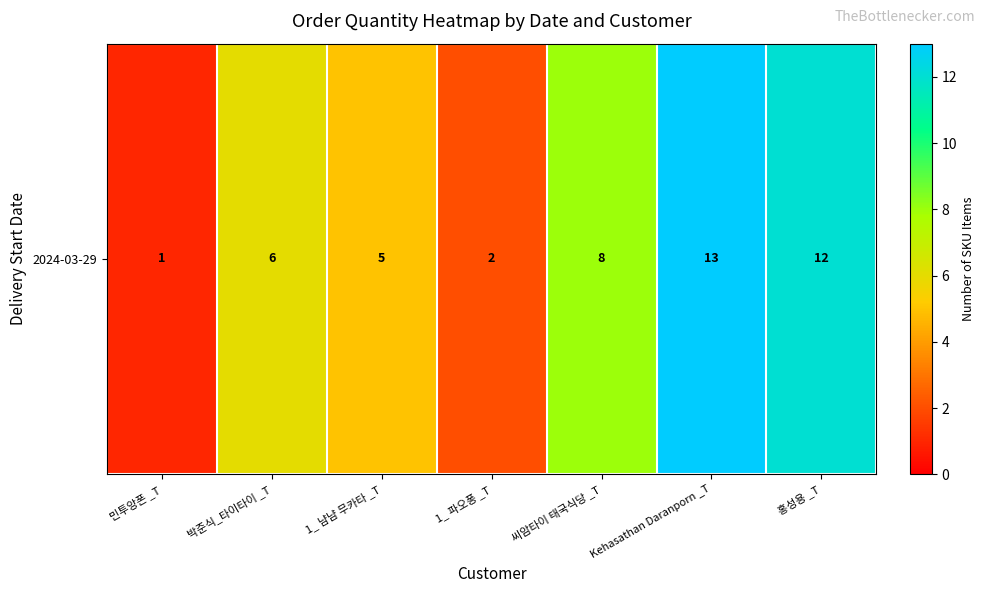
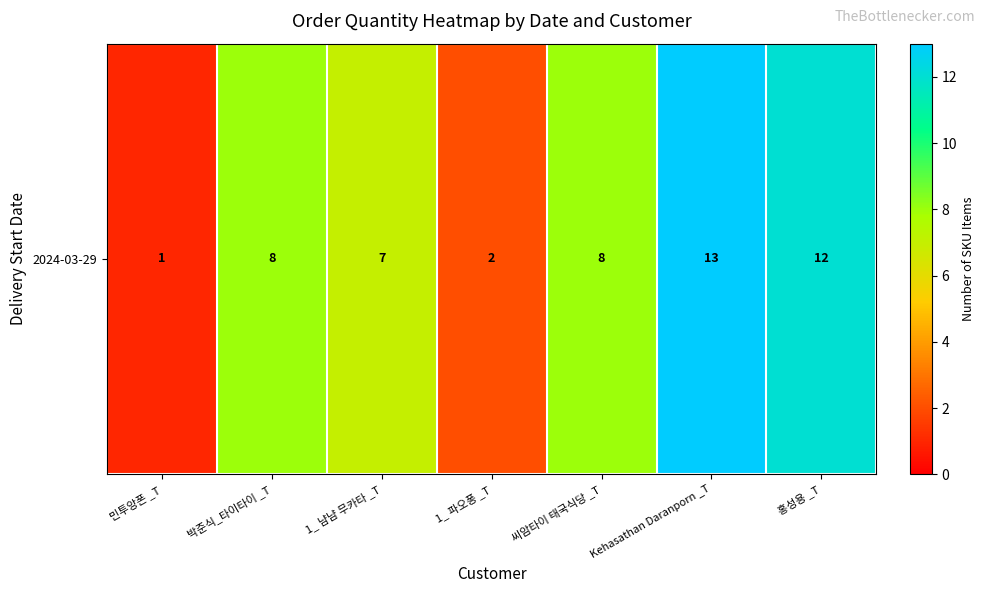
  {
    "2024-03-29": {
      "민투앙폰 _T": 1,
-     "박준식_타이타이 _T": 6,
-     "1_ 냠냠 무카타 _T": 5,
+     "박준식_타이타이 _T": 8,
+     "1_ 냠냠 무카타 _T": 7,
      "1_ 파오퐁 _T": 2,
      "씨암타이 태국식당 _T": 8,
      "Kehasathan Daranporn _T": 13,
      "홍성용 _T": 12
    }
  }
